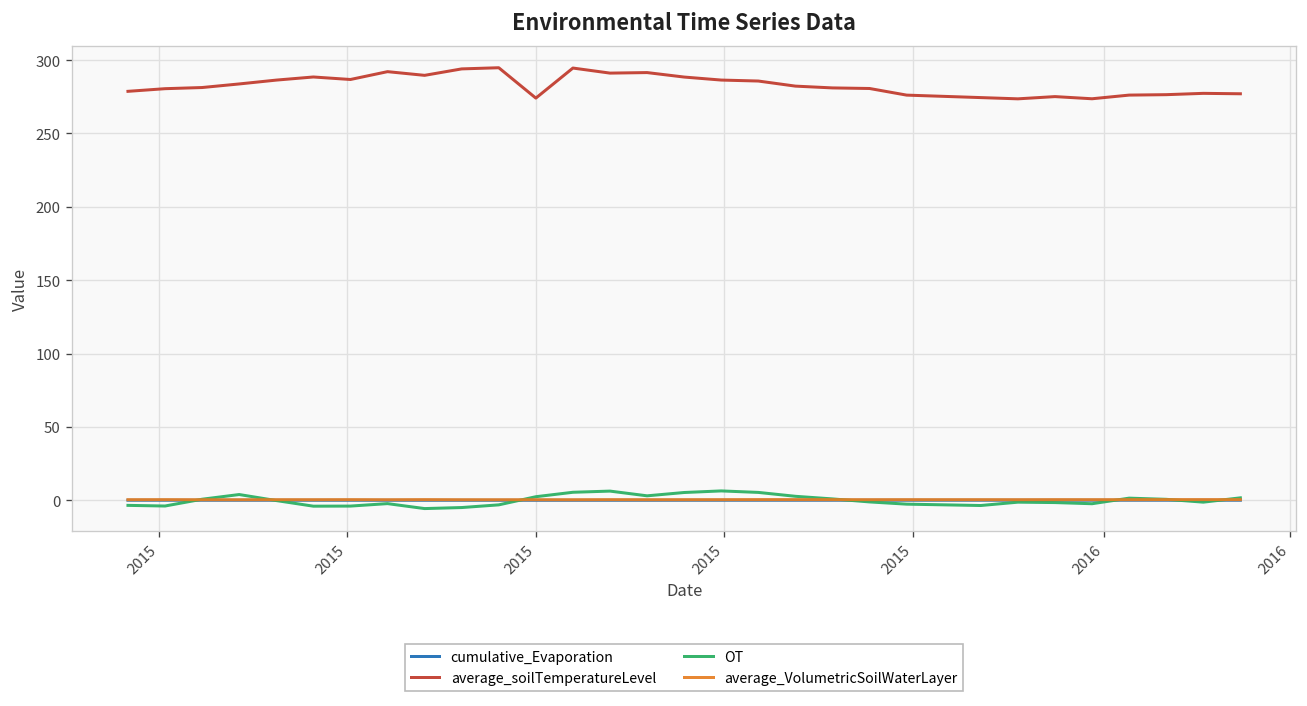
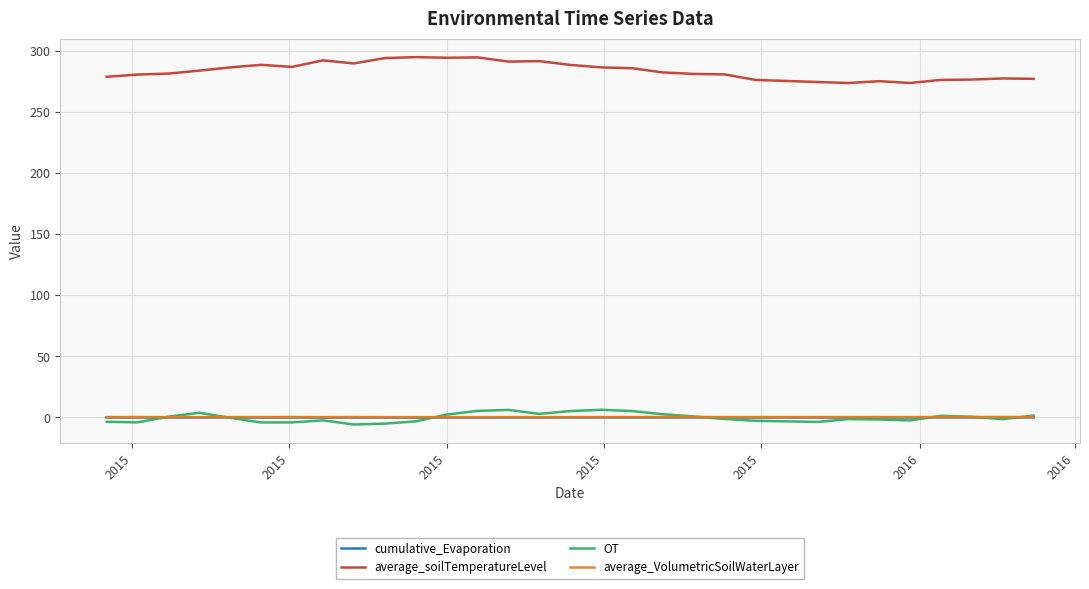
  {
    "average_soilTemperatureLevel": {
-     "2015": 274
+     "2015": 294
    }
  }
